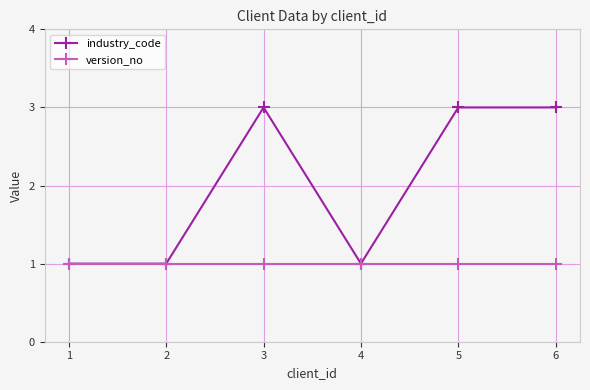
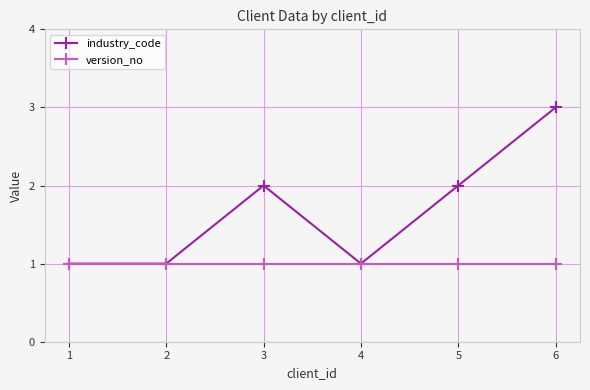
  {
    "industry_code": {
-     "3": 3,
-     "5": 3,
+     "3": 2,
+     "5": 2,
      "6": 3
    },
    "version_no": {
      "3": 1,
      "5": 1,
      "6": 1
    }
  }
